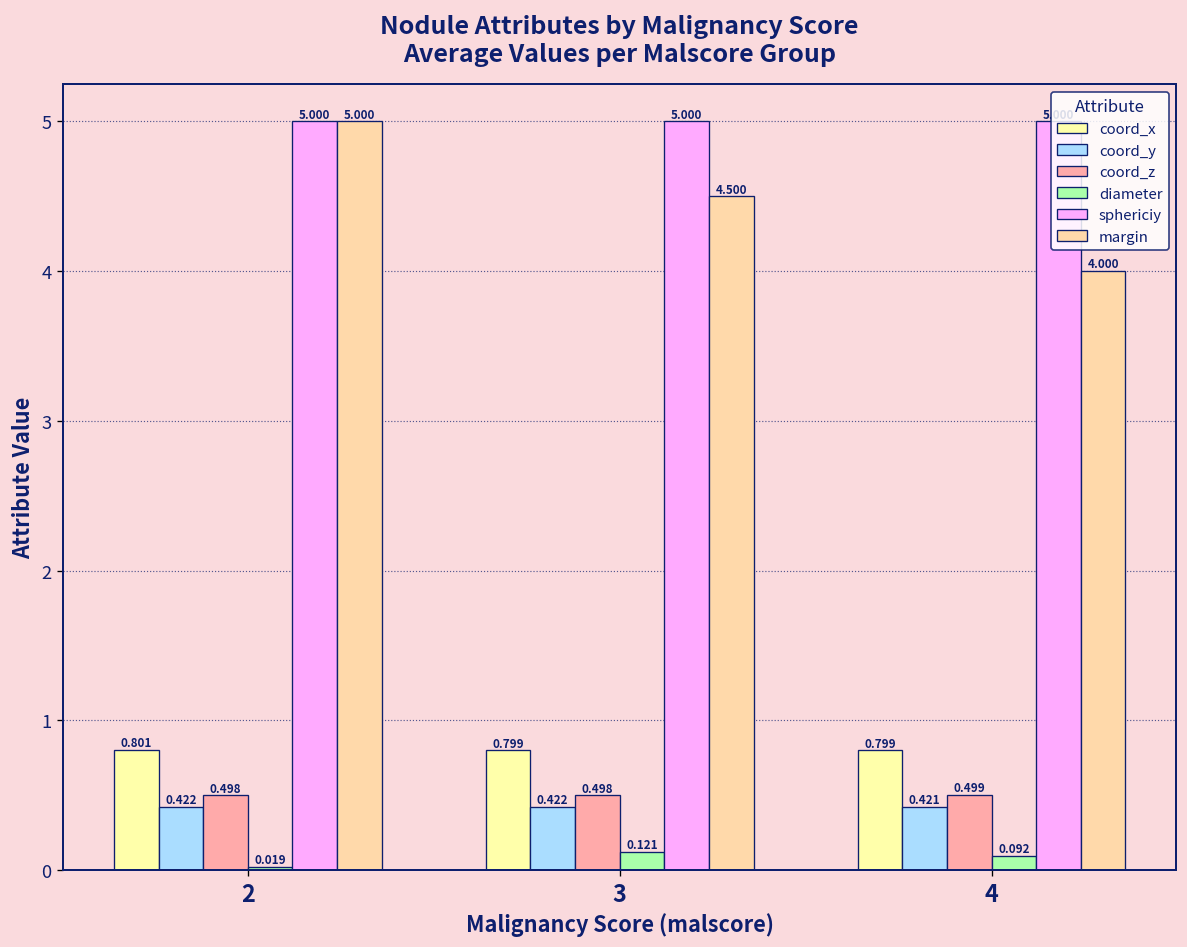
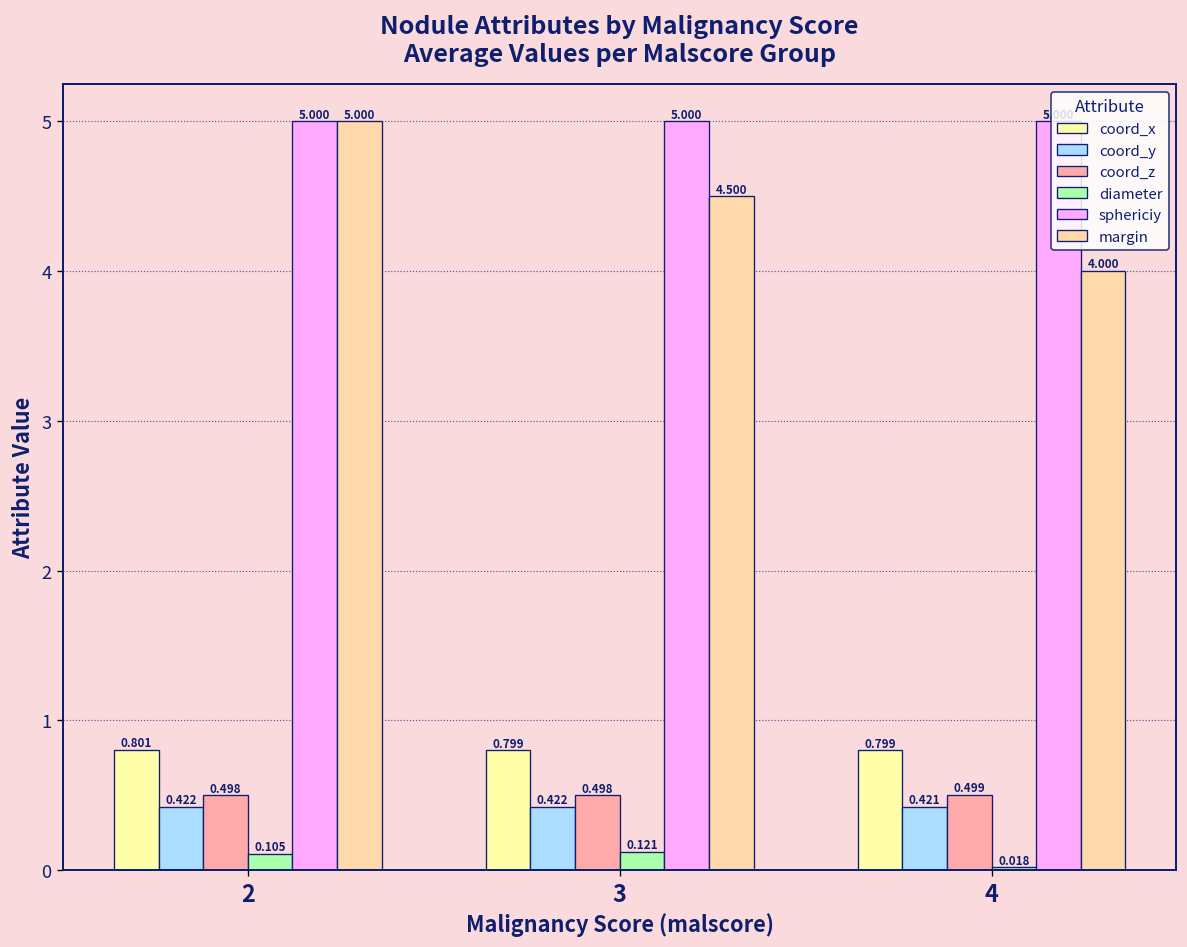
  {
    "coord_y": {
      "2": 0.422,
      "3": 0.422,
      "4": 0.421
    },
    "diameter": {
-     "2": 0.019,
+     "2": 0.105,
      "3": 0.121,
-     "4": 0.092
+     "4": 0.018
    },
    "sphericiy": {
      "2": 5.000,
      "3": 5.000
    }
  }
